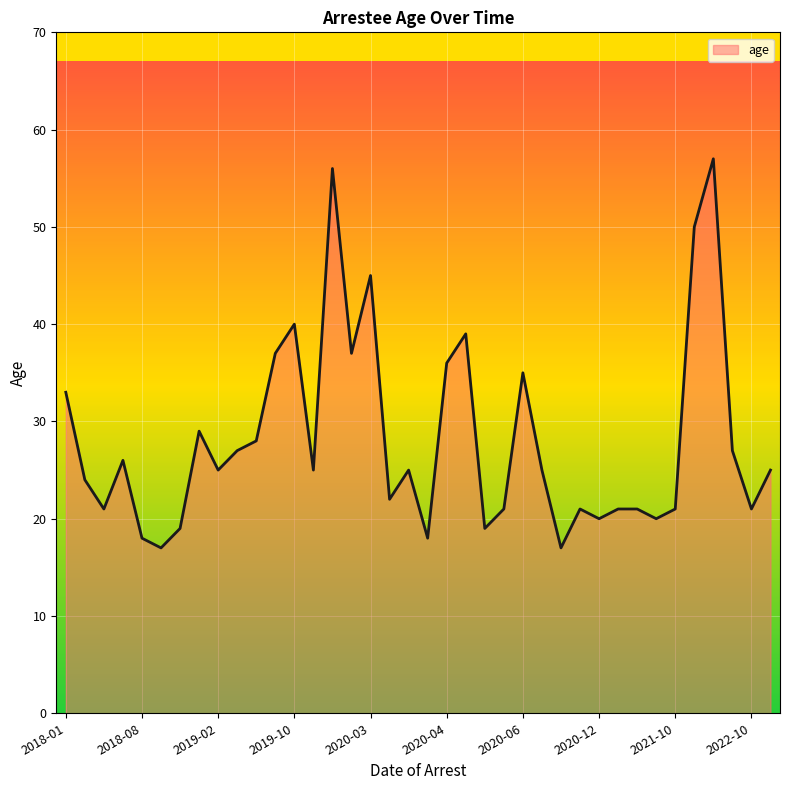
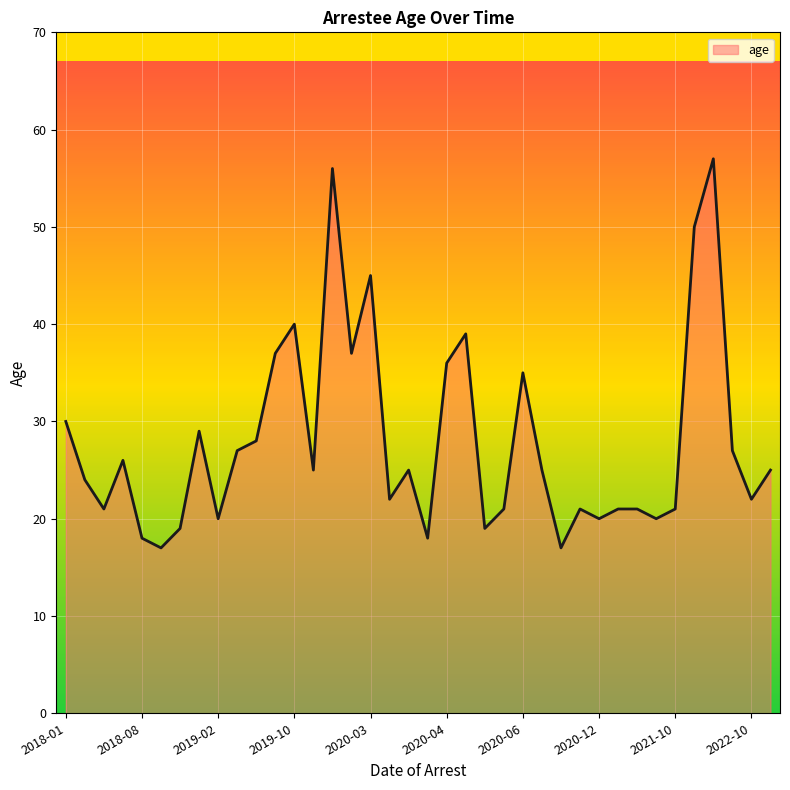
  {
-   "2018-01": 33,
+   "2018-01": 30,
    "2018-08": 18,
-   "2019-02": 25,
+   "2019-02": 20,
    "2019-10": 40,
    "2020-03": 45,
    "2020-04": 36,
    "2020-06": 35,
    "2020-12": 20,
    "2021-10": 21,
-   "2022-10": 21
+   "2022-10": 22
  }
